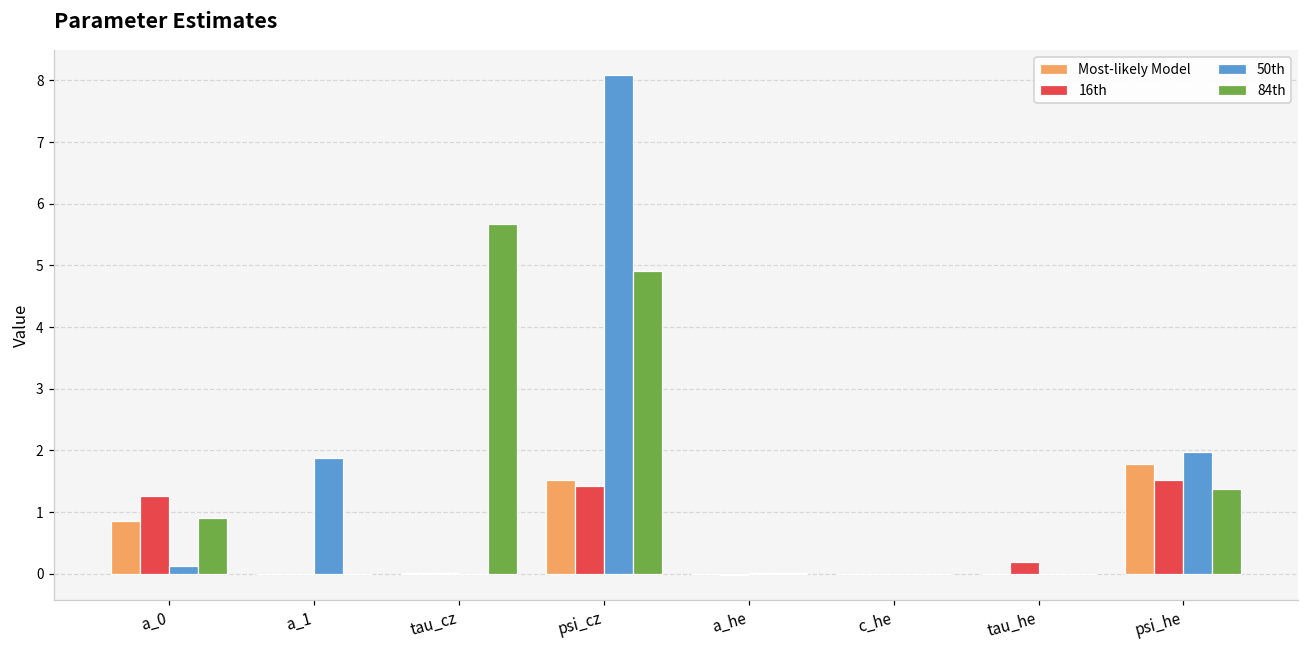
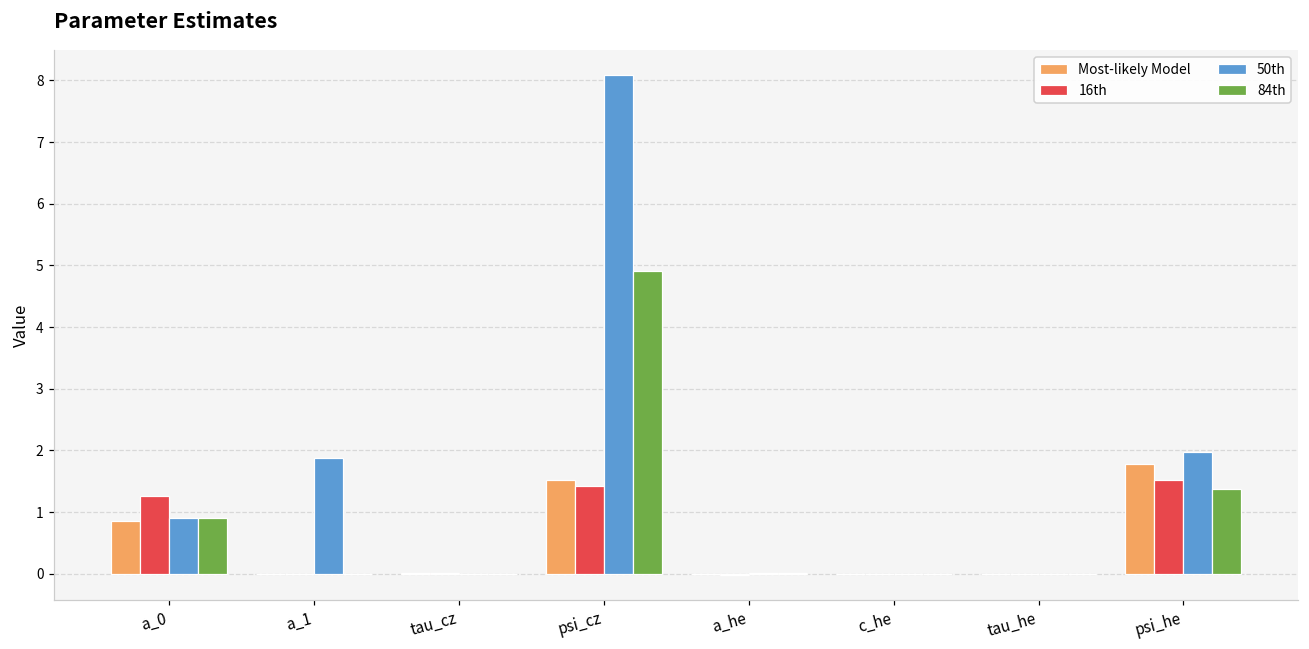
  {
    "Most-likely Model": {
      "a_0": 0.9,
      "psi_cz": 1.5,
      "psi_he": 1.8
    },
    "16th": {
      "a_0": 1.3,
      "psi_cz": 1.4,
-     "tau_he": 0.2,
+     "tau_he": 0.0,
      "psi_he": 1.5
    },
    "50th": {
-     "a_0": 0.1,
+     "a_0": 0.9,
      "a_1": 1.9,
      "psi_cz": 8.1,
      "psi_he": 2.0
    },
    "84th": {
      "a_0": 0.9,
-     "tau_cz": 5.7,
+     "tau_cz": 0.0,
      "psi_cz": 4.9,
      "psi_he": 1.4
    }
  }
